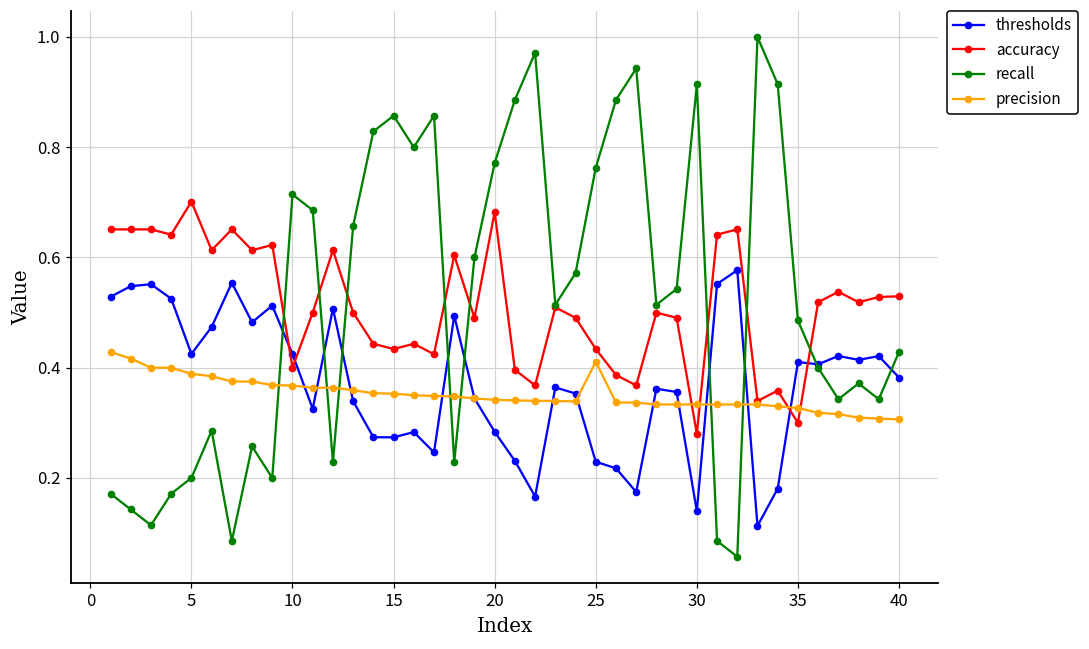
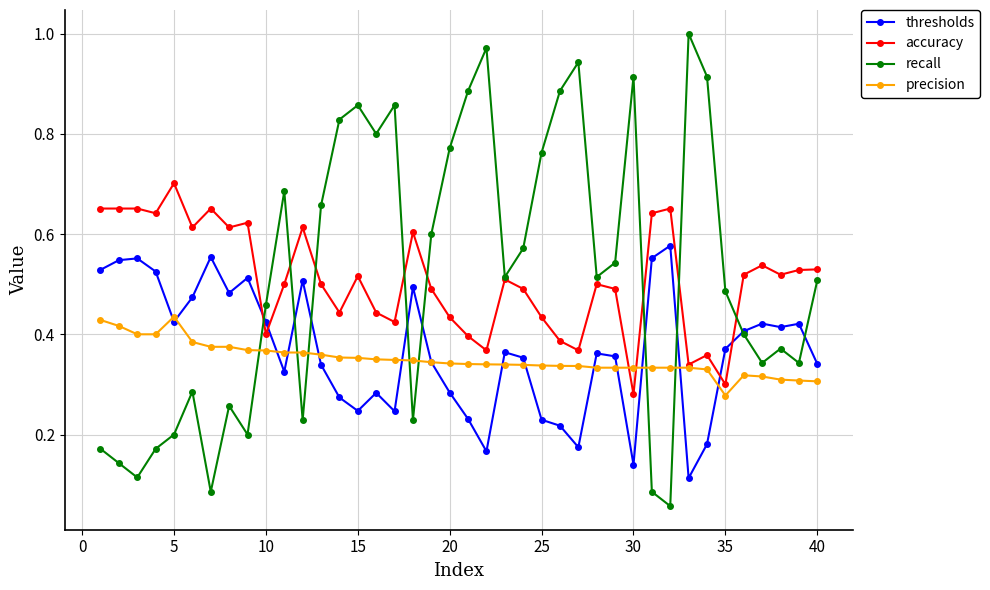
  {
    "thresholds": {
      "5": 0.43,
      "10": 0.42,
-     "15": 0.27,
+     "15": 0.25,
      "20": 0.28,
      "25": 0.23,
      "30": 0.14,
-     "35": 0.41,
-     "40": 0.38
+     "35": 0.37,
+     "40": 0.34
    },
    "accuracy": {
      "5": 0.70,
      "10": 0.40,
-     "15": 0.43,
-     "20": 0.68,
+     "15": 0.52,
+     "20": 0.43,
      "25": 0.43,
      "30": 0.28,
      "35": 0.30,
      "40": 0.53
    },
    "recall": {
      "5": 0.20,
-     "10": 0.71,
+     "10": 0.46,
      "15": 0.86,
      "20": 0.77,
      "25": 0.76,
      "30": 0.91,
      "35": 0.49,
-     "40": 0.43
+     "40": 0.51
    },
    "precision": {
-     "5": 0.39,
+     "5": 0.44,
      "10": 0.37,
      "15": 0.35,
      "20": 0.34,
-     "25": 0.41,
+     "25": 0.34,
      "30": 0.33,
-     "35": 0.33,
+     "35": 0.28,
      "40": 0.31
    }
  }
